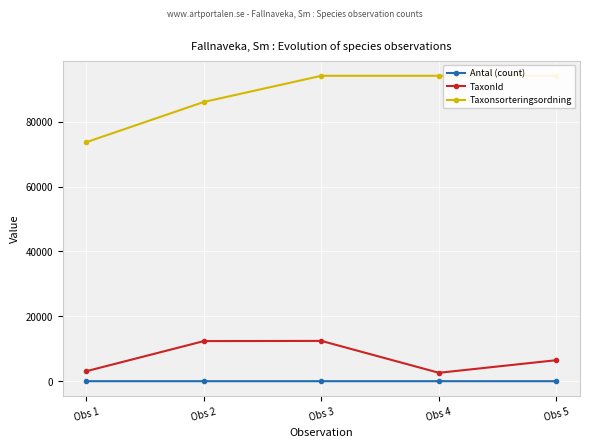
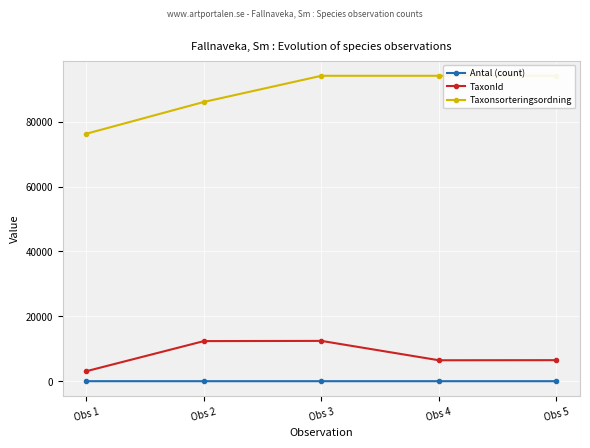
  {
    "Antal (count)": {
      "Obs 1": 0,
      "Obs 2": 0,
      "Obs 3": 0,
      "Obs 4": 0,
      "Obs 5": 0
    },
    "TaxonId": {
      "Obs 1": 3000,
      "Obs 2": 12000,
      "Obs 3": 12000,
-     "Obs 4": 3000,
+     "Obs 4": 6000,
      "Obs 5": 6000
    },
    "Taxonsorteringsordning": {
-     "Obs 1": 74000,
+     "Obs 1": 76000,
      "Obs 2": 86000,
      "Obs 3": 94000,
      "Obs 4": 94000
    }
  }
